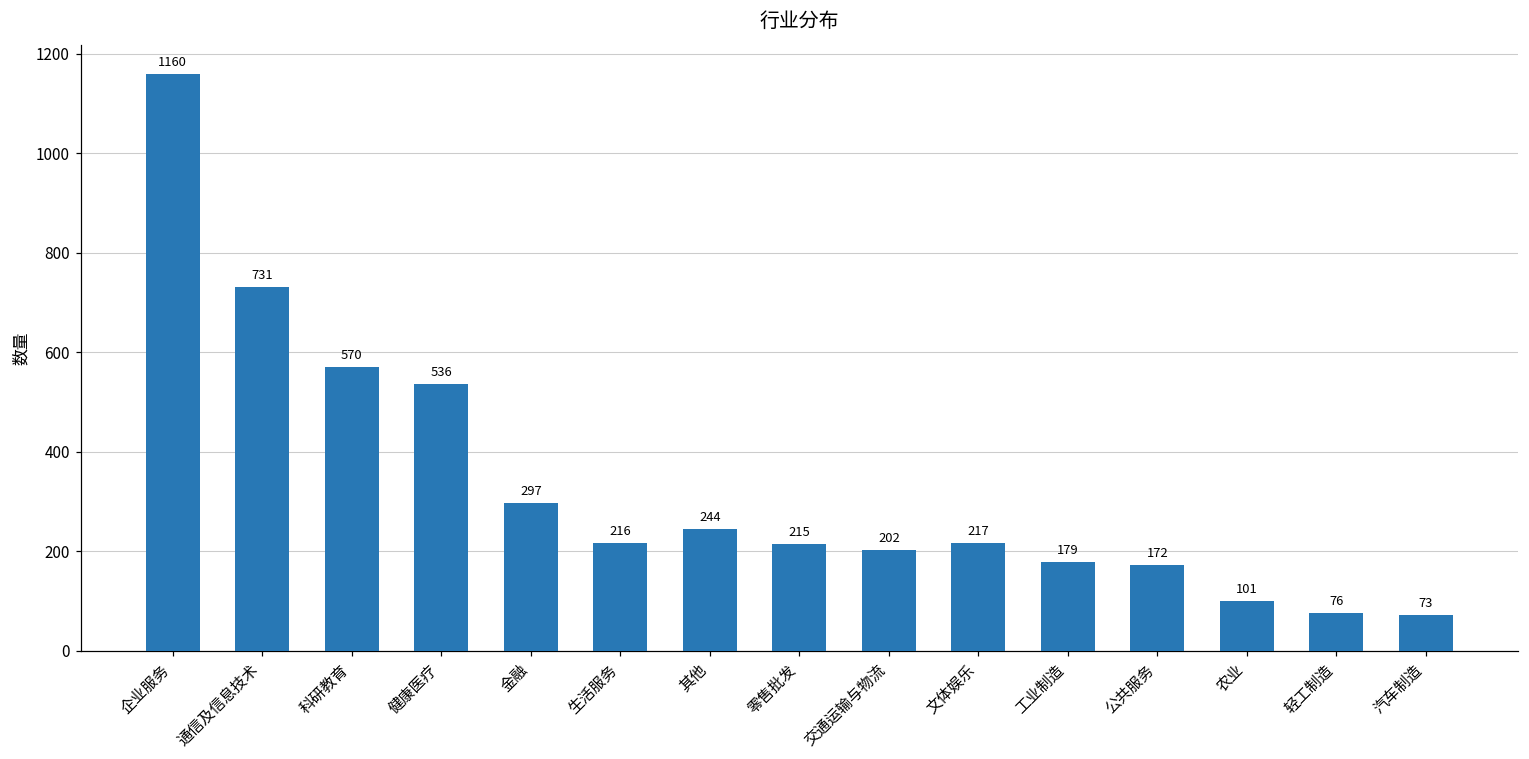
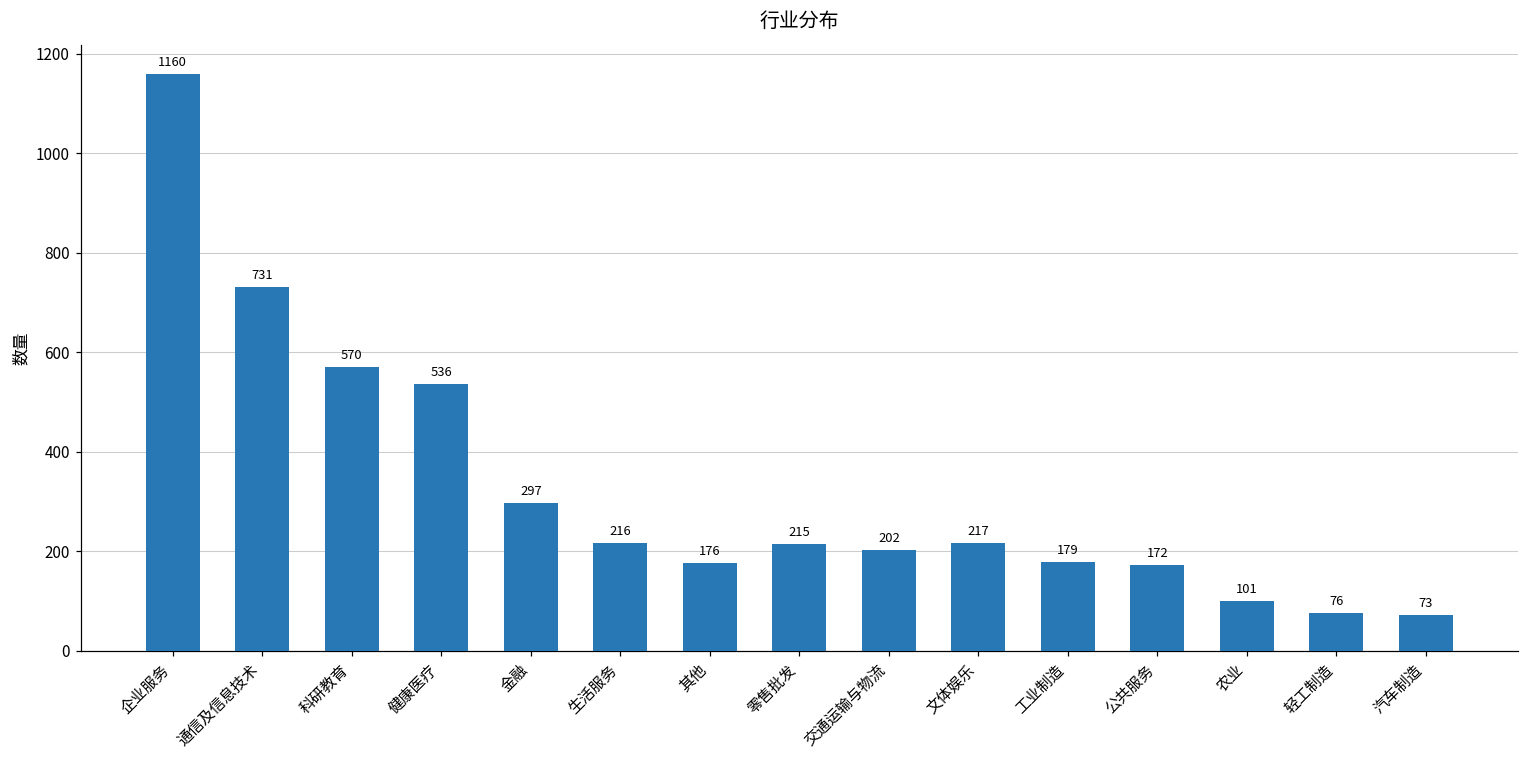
  {
    "企业服务": 1160,
    "通信及信息技术": 731,
    "科研教育": 570,
    "健康医疗": 536,
    "金融": 297,
    "生活服务": 216,
-   "其他": 244,
+   "其他": 176,
    "零售批发": 215,
    "交通运输与物流": 202,
    "文体娱乐": 217,
    "工业制造": 179,
    "公共服务": 172,
    "农业": 101,
    "轻工制造": 76,
    "汽车制造": 73
  }
